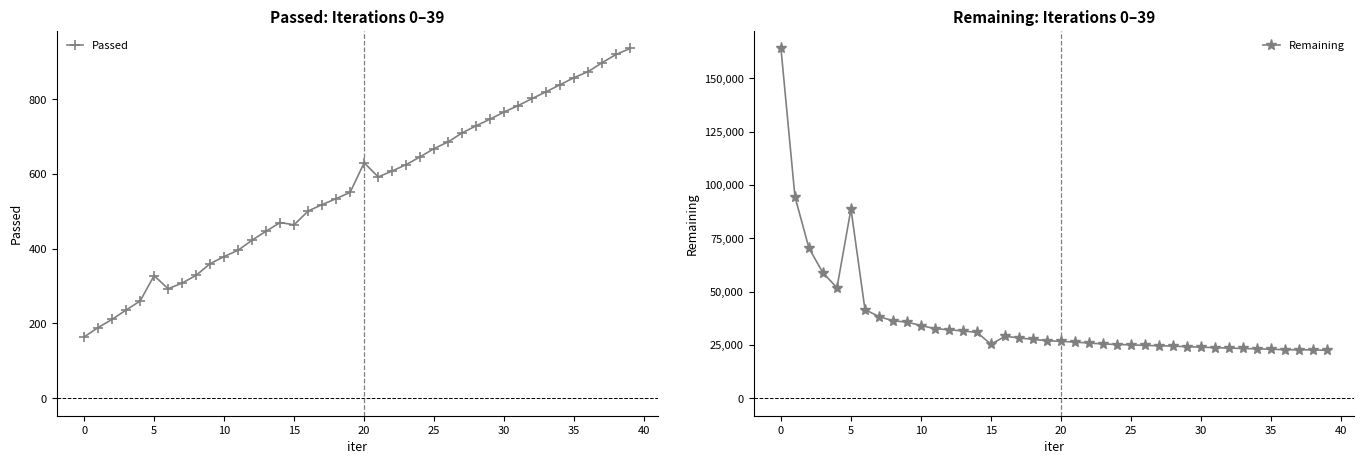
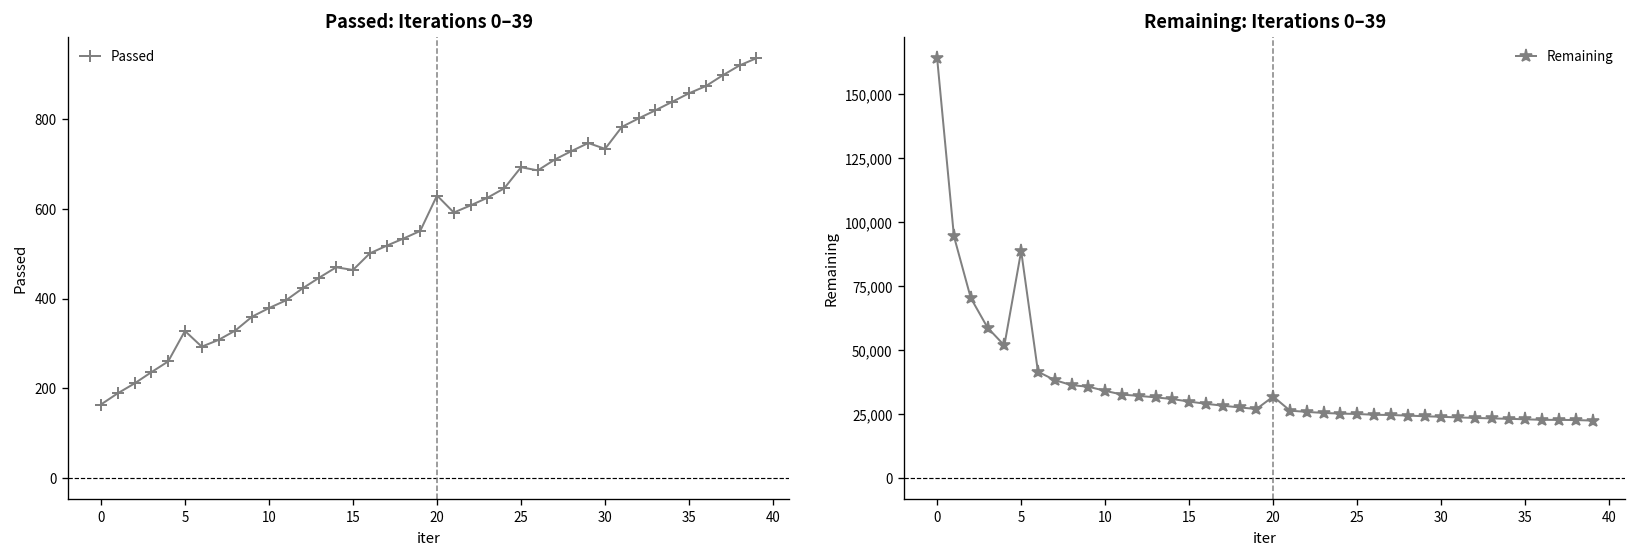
  {
    "Passed: Iterations 0–39": {
      "0": "160",
      "5": "330",
      "10": "380",
      "15": "460",
      "20": "630",
-     "25": "670",
-     "30": "770",
+     "25": "690",
+     "30": "730",
      "35": "860"
    },
    "Remaining: Iterations 0–39": {
      "0": "164,000",
      "5": "89,000",
      "10": "34,000",
-     "15": "25,000",
-     "20": "27,000",
+     "15": "30,000",
+     "20": "32,000",
      "25": "25,000",
      "30": "24,000",
      "35": "23,000"
    }
  }
